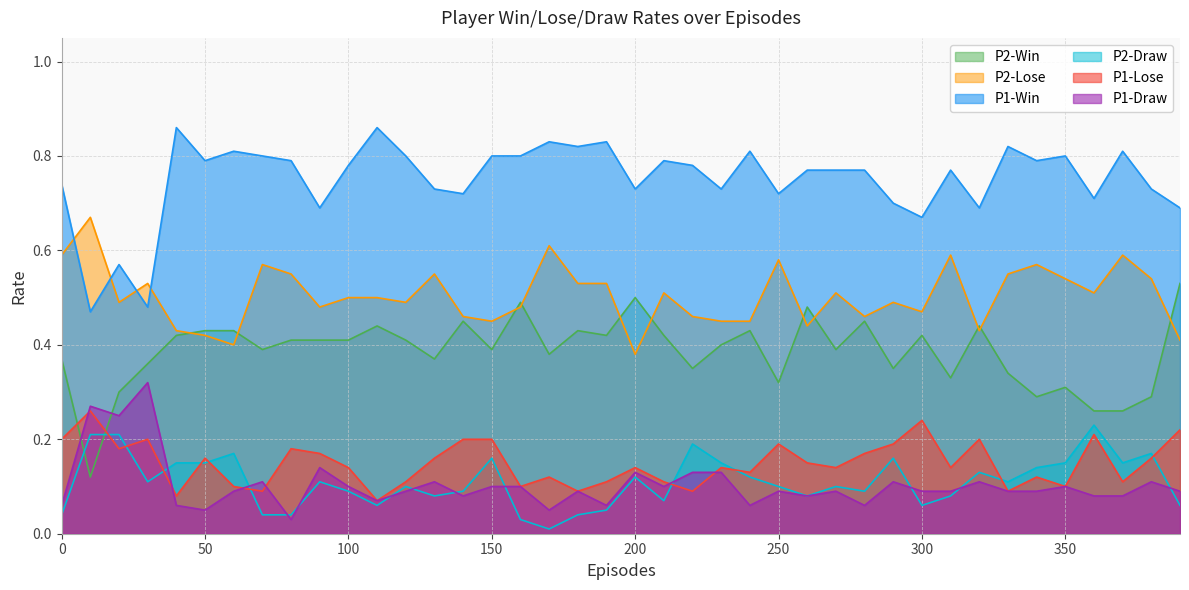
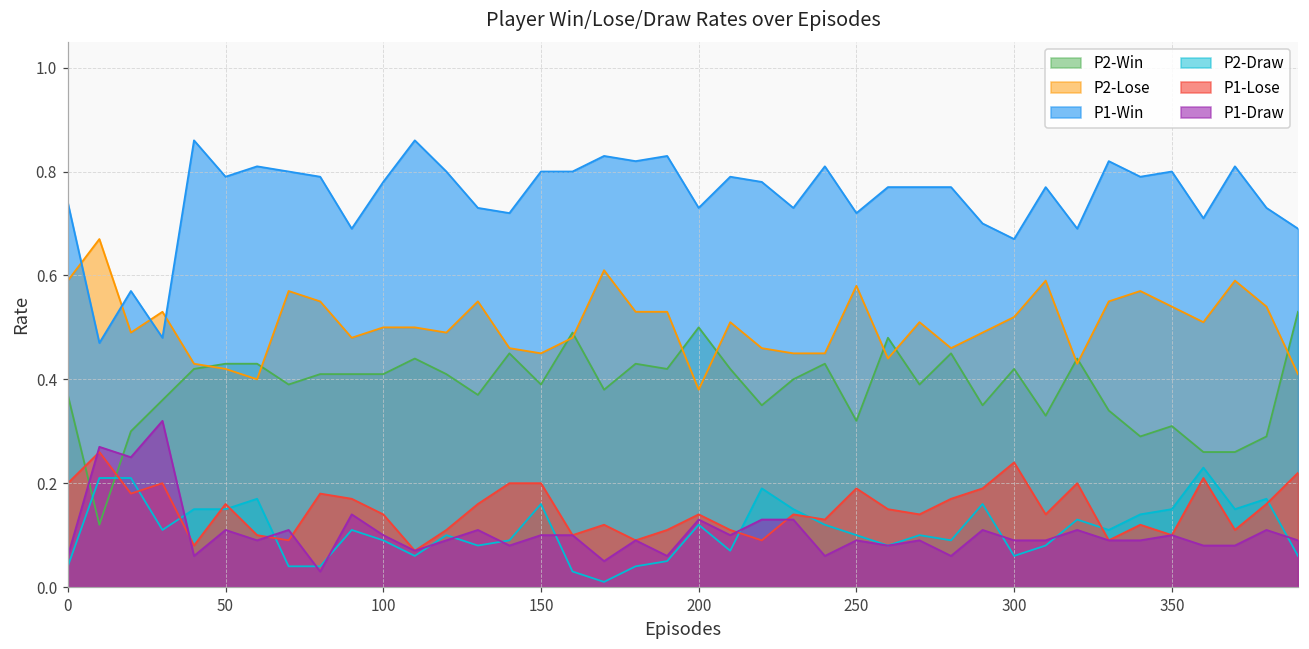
  {
    "P2-Win": {
      "0": 0.37,
      "50": 0.43,
      "100": 0.41,
      "150": 0.39,
      "200": 0.50,
      "250": 0.32,
      "300": 0.42,
      "350": 0.31
    },
    "P2-Lose": {
      "0": 0.59,
      "50": 0.42,
      "100": 0.50,
      "150": 0.45,
      "200": 0.38,
      "250": 0.58,
-     "300": 0.47,
+     "300": 0.52,
      "350": 0.54
    },
    "P1-Lose": {
      "0": 0.20,
      "50": 0.16,
      "100": 0.14,
      "150": 0.20,
      "200": 0.14,
      "250": 0.19,
      "300": 0.24
    },
    "P1-Draw": {
      "0": 0.06,
-     "50": 0.05,
+     "50": 0.11,
      "100": 0.10,
      "150": 0.10,
      "200": 0.13,
      "250": 0.09,
      "300": 0.09
    }
  }
